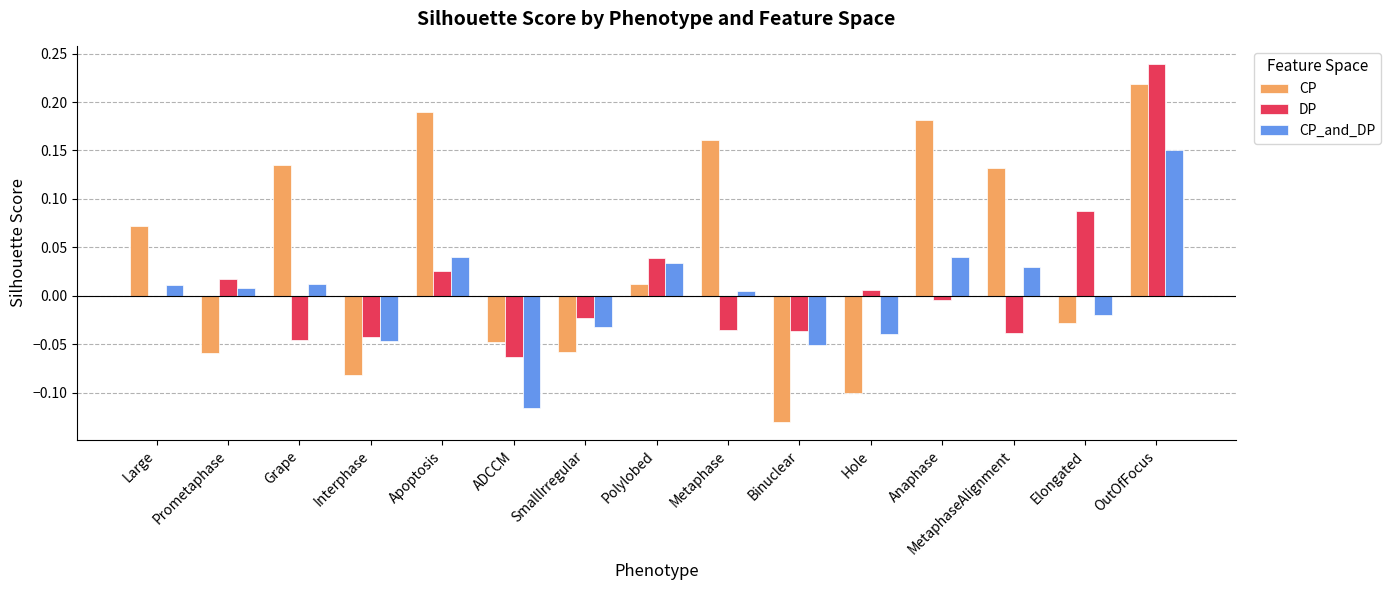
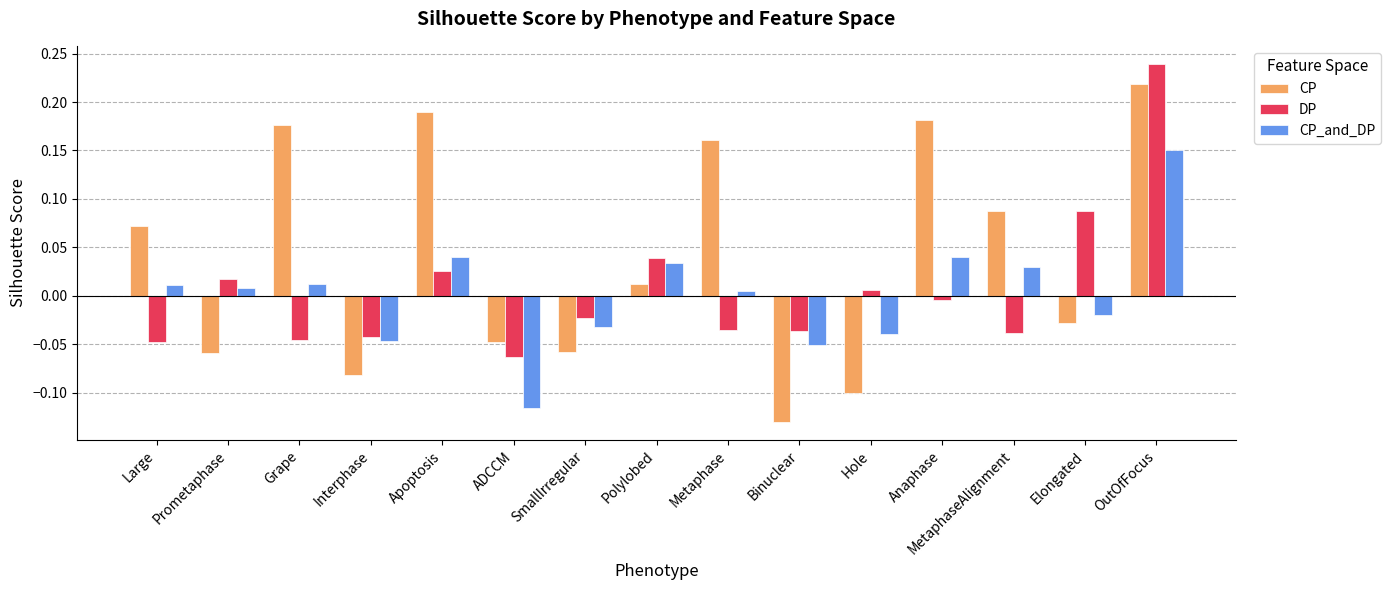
  {
    "CP": {
      "Large": 0.07,
      "Prometaphase": -0.06,
-     "Grape": 0.13,
+     "Grape": 0.18,
      "Interphase": -0.08,
      "Apoptosis": 0.19,
      "ADCCM": -0.05,
      "SmallIrregular": -0.06,
      "Polylobed": 0.01,
      "Metaphase": 0.16,
      "Binuclear": -0.13,
      "Hole": -0.10,
      "Anaphase": 0.18,
-     "MetaphaseAlignment": 0.13,
+     "MetaphaseAlignment": 0.09,
      "Elongated": -0.03,
      "OutOfFocus": 0.22
    },
    "DP": {
-     "Large": 0.00,
+     "Large": -0.05,
      "Prometaphase": 0.02,
      "Grape": -0.05,
      "Interphase": -0.04,
      "Apoptosis": 0.03,
      "ADCCM": -0.06,
      "SmallIrregular": -0.02,
      "Polylobed": 0.04,
      "Metaphase": -0.03,
      "Binuclear": -0.04,
      "Hole": 0.01,
      "Anaphase": 0.00,
      "MetaphaseAlignment": -0.04,
      "Elongated": 0.09,
      "OutOfFocus": 0.24
    },
    "CP_and_DP": {
      "Large": 0.01,
      "Prometaphase": 0.01,
      "Grape": 0.01,
      "Interphase": -0.05,
      "Apoptosis": 0.04,
      "ADCCM": -0.12,
      "SmallIrregular": -0.03,
      "Polylobed": 0.03,
      "Metaphase": 0.01,
      "Binuclear": -0.05,
      "Hole": -0.04,
      "Anaphase": 0.04,
      "MetaphaseAlignment": 0.03,
      "Elongated": -0.02,
      "OutOfFocus": 0.15
    }
  }
